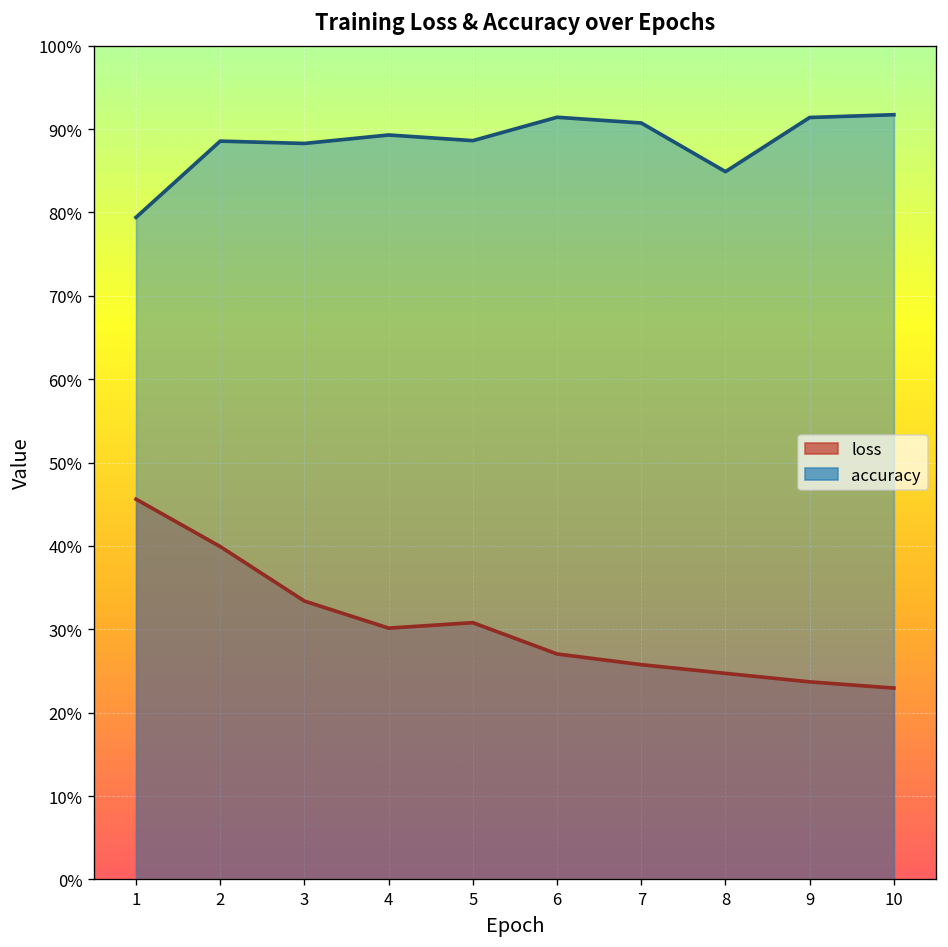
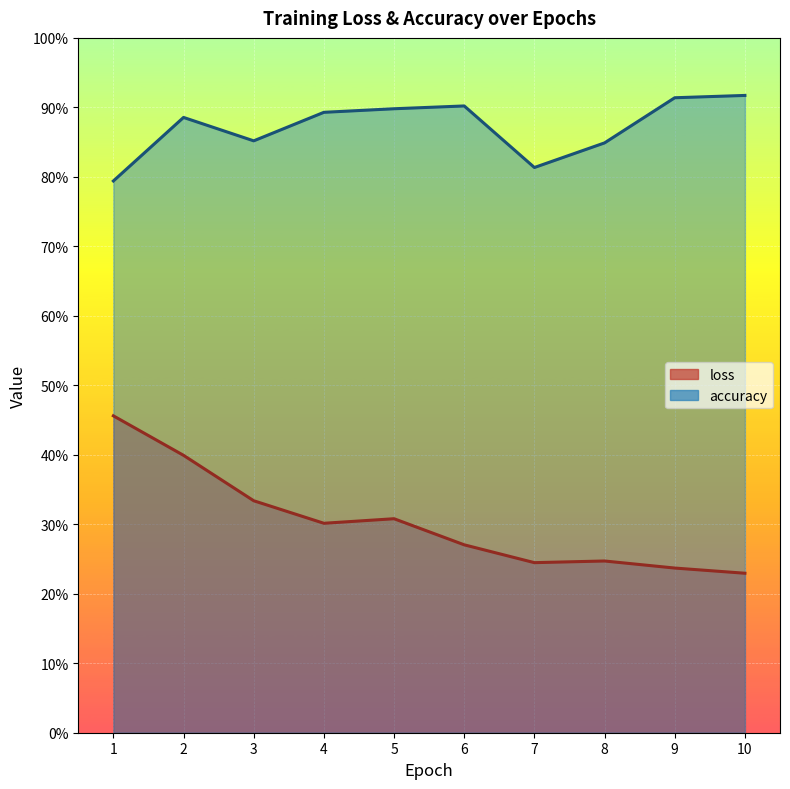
  {
    "loss": {
      "1": "46%",
      "2": "40%",
      "3": "33%",
      "4": "30%",
      "5": "31%",
      "6": "27%",
-     "7": "26%",
+     "7": "24%",
      "8": "25%",
      "9": "24%",
      "10": "23%"
    },
    "accuracy": {
      "1": "79%",
      "2": "89%",
-     "3": "88%",
+     "3": "85%",
      "4": "89%",
-     "5": "89%",
-     "6": "91%",
-     "7": "91%",
+     "5": "90%",
+     "6": "90%",
+     "7": "81%",
      "8": "85%",
      "9": "91%",
      "10": "92%"
    }
  }
